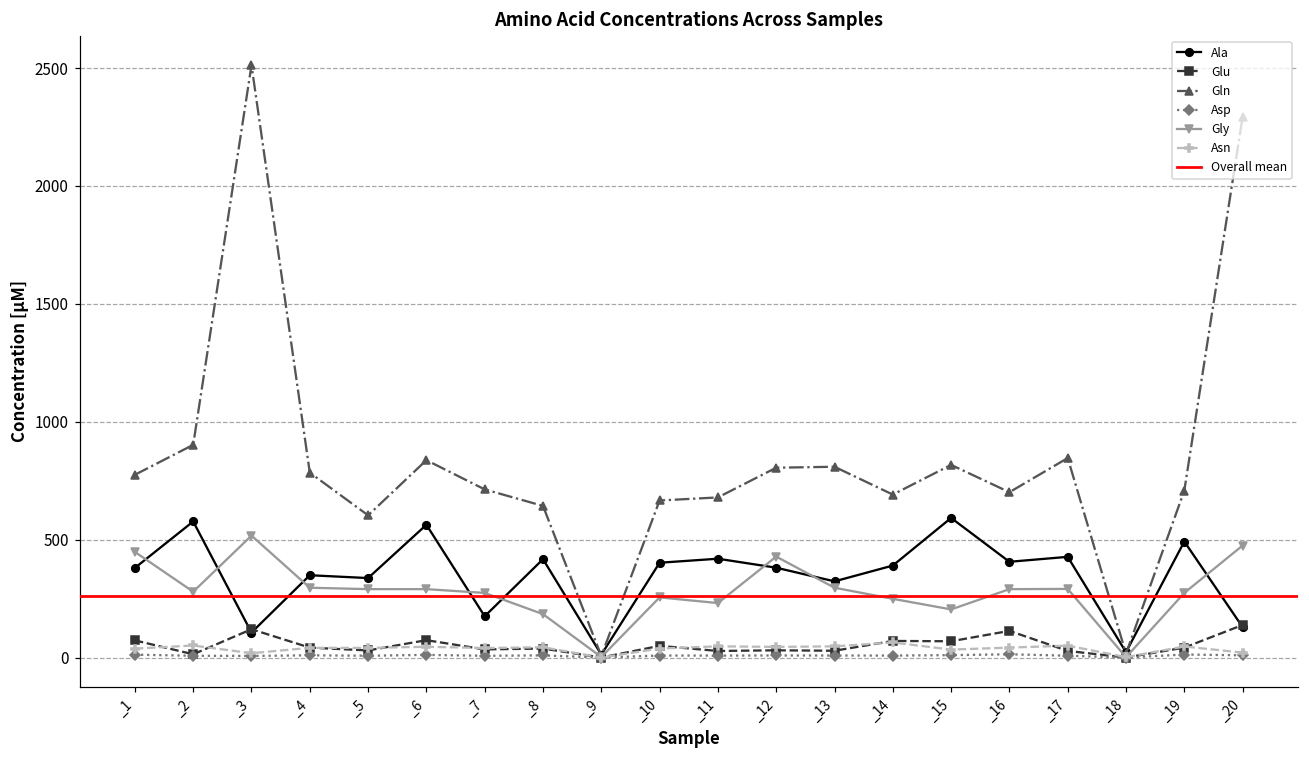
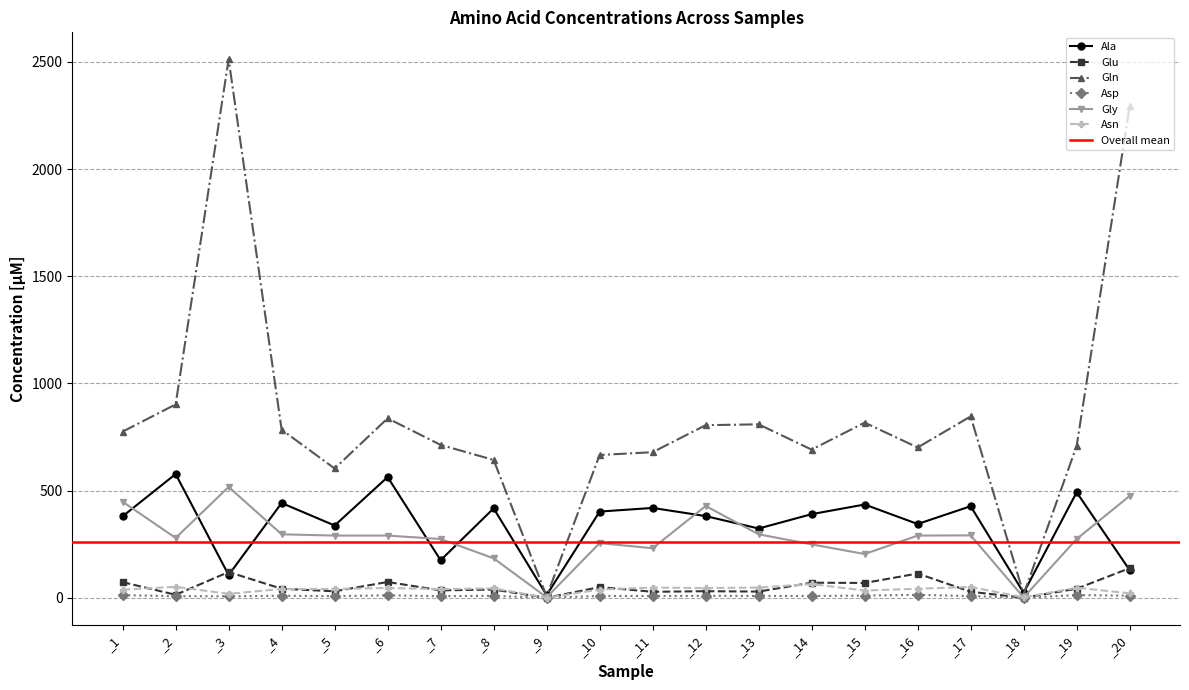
  {
    "Ala": {
      "_1": 380,
      "_2": 580,
      "_3": 110,
-     "_4": 350,
+     "_4": 440,
      "_5": 340,
      "_6": 560,
      "_7": 180,
      "_8": 420,
      "_10": 400,
      "_11": 420,
      "_12": 380,
      "_13": 320,
      "_14": 390,
-     "_15": 590,
-     "_16": 410,
+     "_15": 440,
+     "_16": 340,
      "_17": 430,
      "_19": 490
    }
  }
